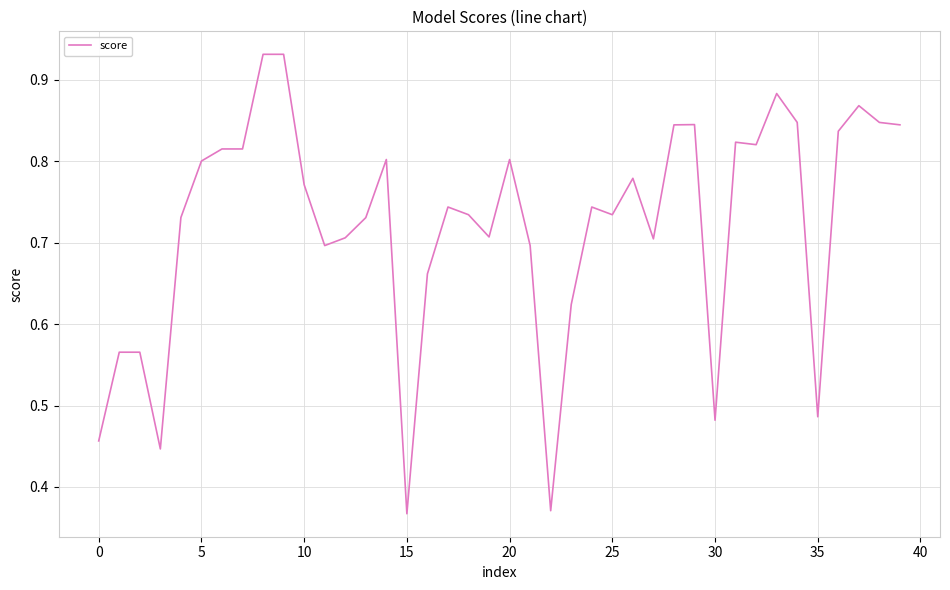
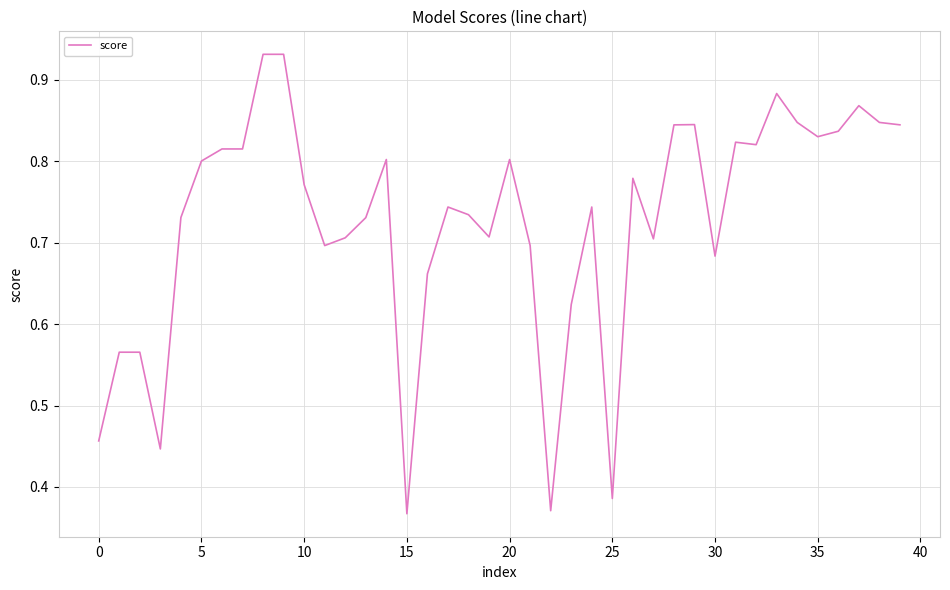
  {
    "0": 0.46,
    "5": 0.80,
    "10": 0.77,
    "15": 0.37,
    "20": 0.80,
-   "25": 0.73,
-   "30": 0.48,
-   "35": 0.49
+   "25": 0.39,
+   "30": 0.68,
+   "35": 0.83
  }
